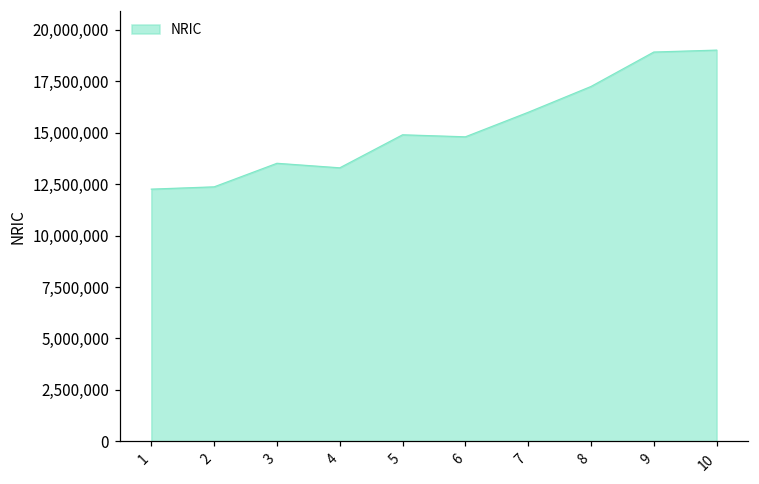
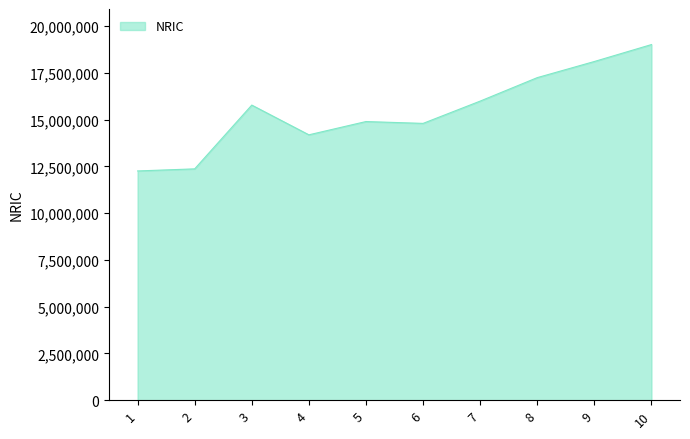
  {
    "1": "12,300,000",
    "2": "12,400,000",
-   "3": "13,500,000",
-   "4": "13,300,000",
+   "3": "15,800,000",
+   "4": "14,200,000",
    "5": "14,900,000",
    "6": "14,800,000",
    "7": "16,000,000",
    "8": "17,200,000",
-   "9": "18,900,000",
+   "9": "18,100,000",
    "10": "19,000,000"
  }
